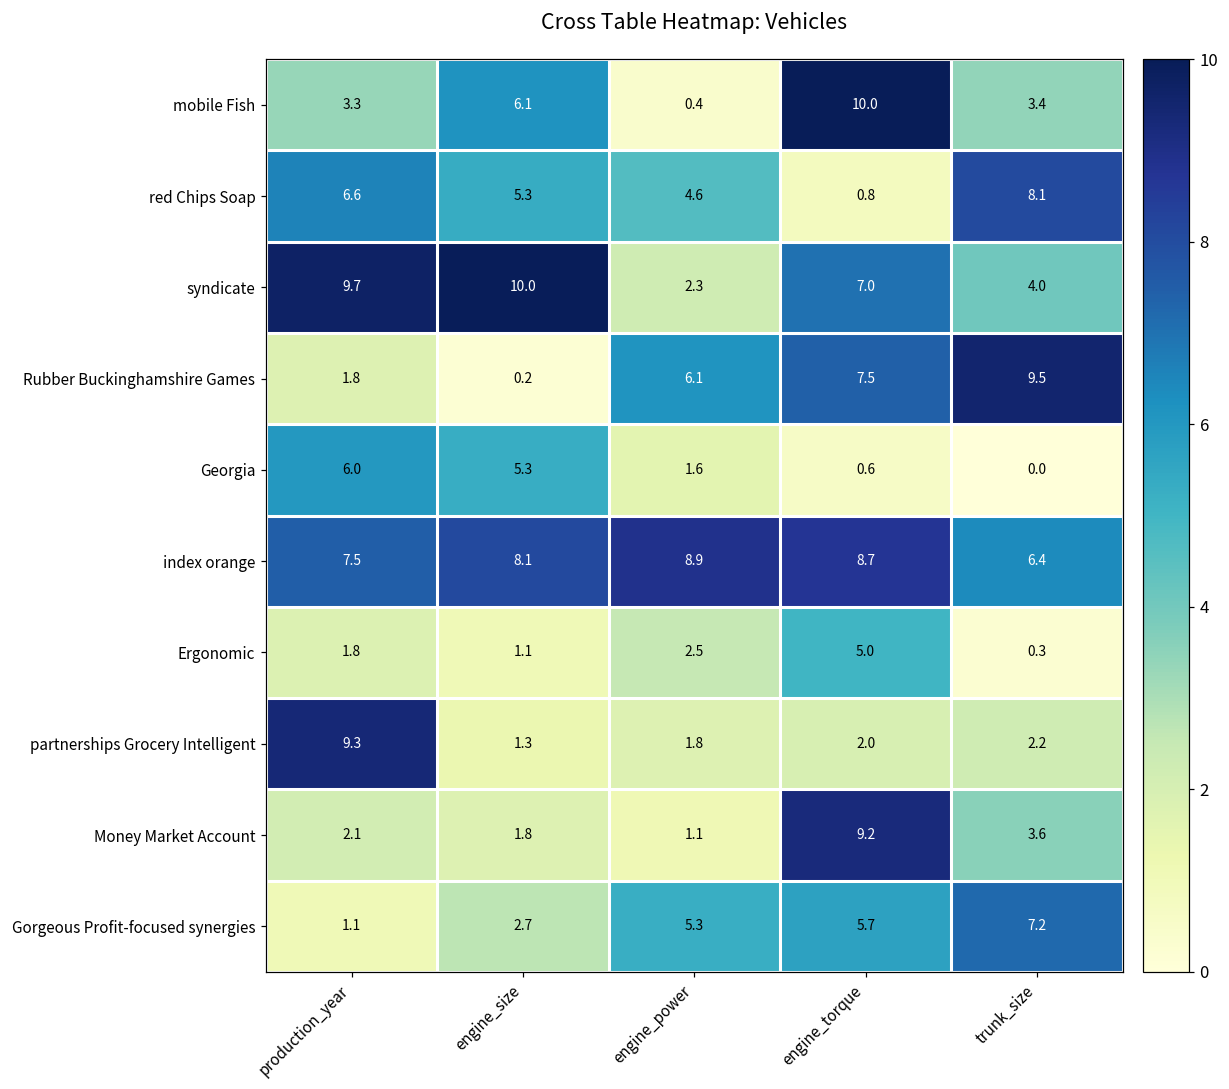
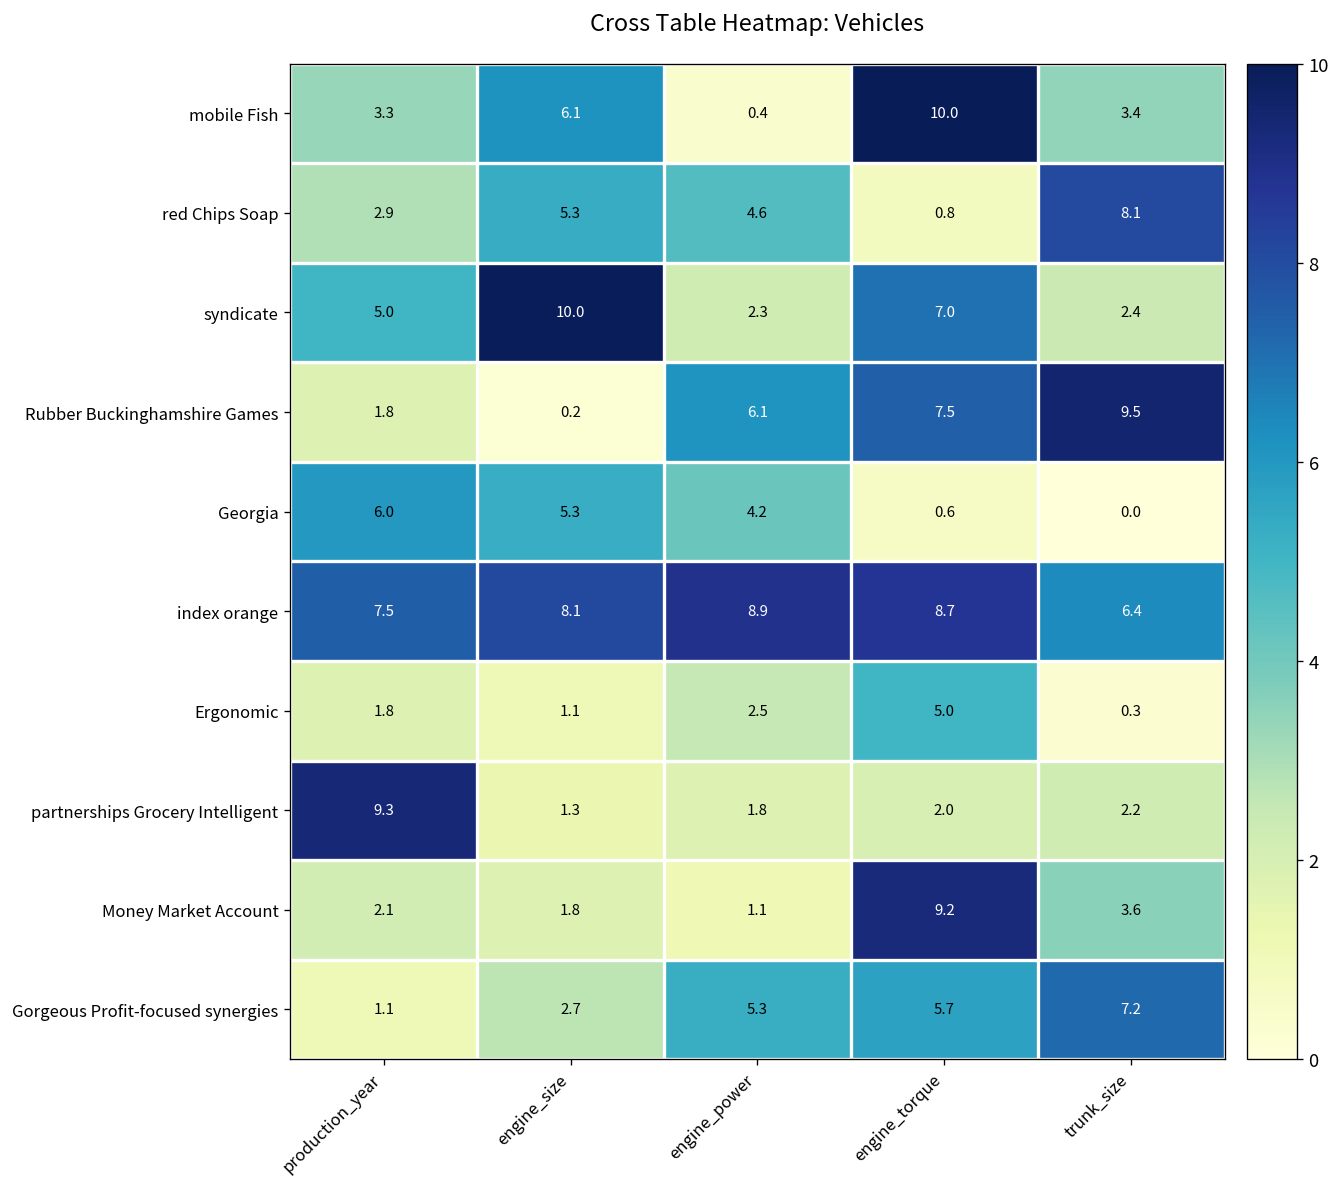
  {
    "mobile Fish": {
      "production_year": 3.3,
      "engine_size": 6.1,
      "engine_power": 0.4,
      "engine_torque": 10.0,
      "trunk_size": 3.4
    },
    "red Chips Soap": {
-     "production_year": 6.6,
+     "production_year": 2.9,
      "engine_size": 5.3,
      "engine_power": 4.6,
      "engine_torque": 0.8,
      "trunk_size": 8.1
    },
    "syndicate": {
-     "production_year": 9.7,
+     "production_year": 5.0,
      "engine_size": 10.0,
      "engine_power": 2.3,
      "engine_torque": 7.0,
-     "trunk_size": 4.0
+     "trunk_size": 2.4
    },
    "Rubber Buckinghamshire Games": {
      "production_year": 1.8,
      "engine_size": 0.2,
      "engine_power": 6.1,
      "engine_torque": 7.5,
      "trunk_size": 9.5
    },
    "Georgia": {
      "production_year": 6.0,
      "engine_size": 5.3,
-     "engine_power": 1.6,
+     "engine_power": 4.2,
      "engine_torque": 0.6,
      "trunk_size": 0.0
    },
    "index orange": {
      "production_year": 7.5,
      "engine_size": 8.1,
      "engine_power": 8.9,
      "engine_torque": 8.7,
      "trunk_size": 6.4
    },
    "Ergonomic": {
      "production_year": 1.8,
      "engine_size": 1.1,
      "engine_power": 2.5,
      "engine_torque": 5.0,
      "trunk_size": 0.3
    },
    "partnerships Grocery Intelligent": {
      "production_year": 9.3,
      "engine_size": 1.3,
      "engine_power": 1.8,
      "engine_torque": 2.0,
      "trunk_size": 2.2
    },
    "Money Market Account": {
      "production_year": 2.1,
      "engine_size": 1.8,
      "engine_power": 1.1,
      "engine_torque": 9.2,
      "trunk_size": 3.6
    },
    "Gorgeous Profit-focused synergies": {
      "production_year": 1.1,
      "engine_size": 2.7,
      "engine_power": 5.3,
      "engine_torque": 5.7,
      "trunk_size": 7.2
    }
  }
